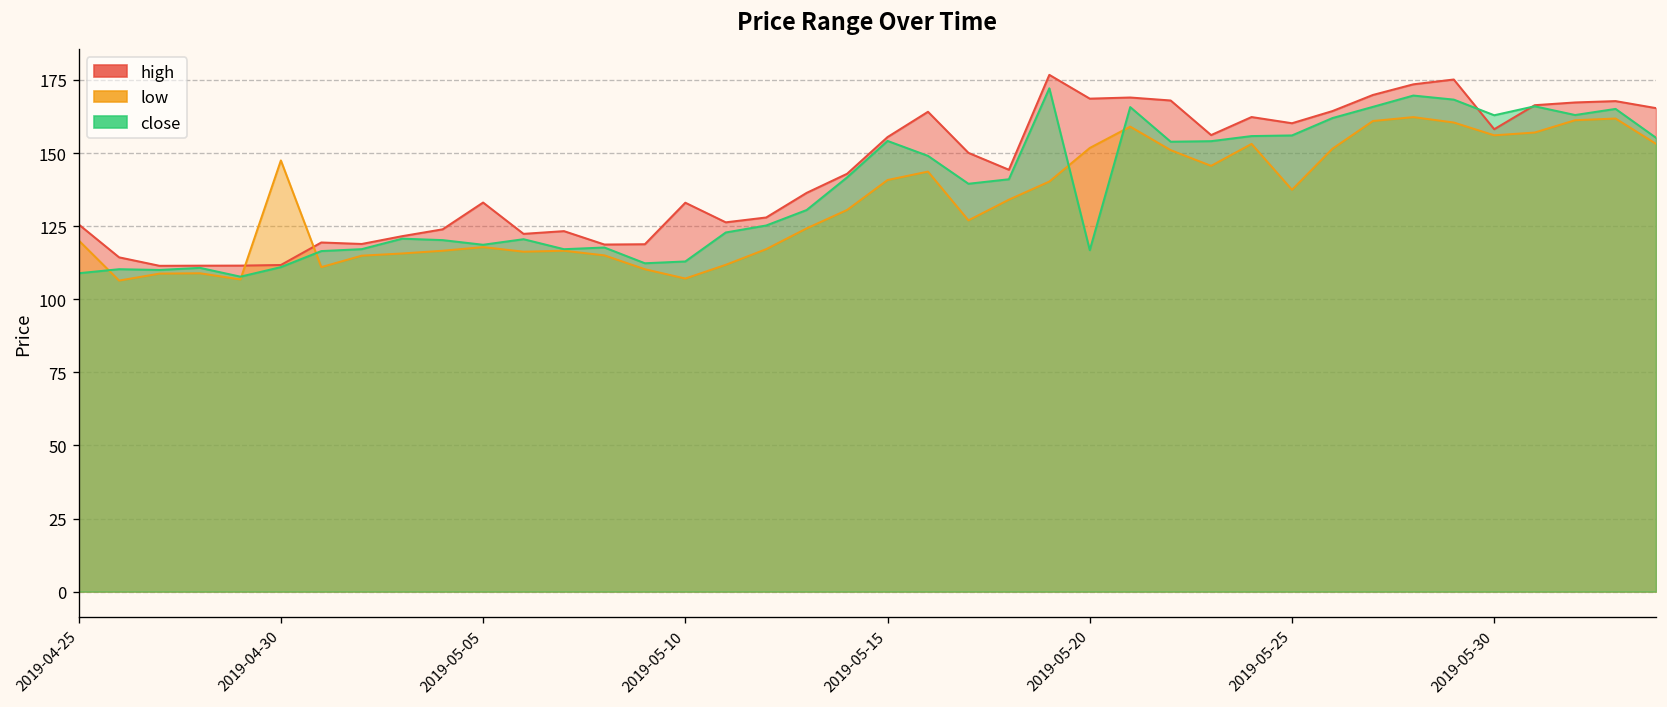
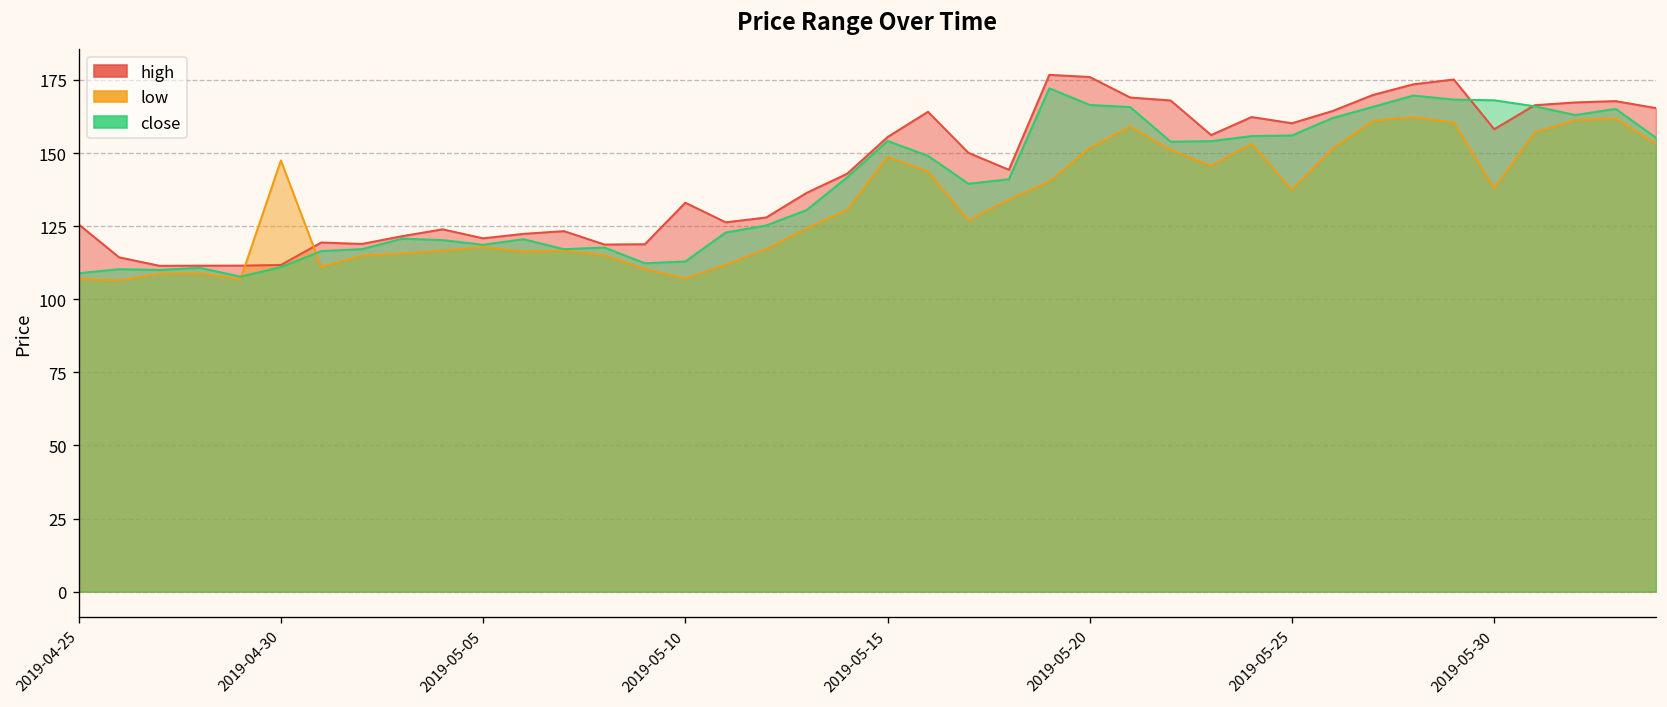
  {
    "high": {
      "2019-04-25": 126,
-     "2019-05-05": 133,
+     "2019-05-05": 121,
      "2019-05-10": 133,
      "2019-05-15": 155,
-     "2019-05-20": 169,
+     "2019-05-20": 176,
      "2019-05-25": 160,
      "2019-05-30": 158
    },
    "low": {
-     "2019-04-25": 120,
+     "2019-04-25": 107,
      "2019-04-30": 147,
      "2019-05-10": 107,
-     "2019-05-15": 141,
+     "2019-05-15": 149,
      "2019-05-20": 152,
      "2019-05-25": 137,
-     "2019-05-30": 156
+     "2019-05-30": 138
    },
    "close": {
      "2019-04-25": 109,
      "2019-05-10": 113,
      "2019-05-15": 154,
-     "2019-05-20": 117,
+     "2019-05-20": 166,
      "2019-05-25": 156,
-     "2019-05-30": 163
+     "2019-05-30": 168
    }
  }
